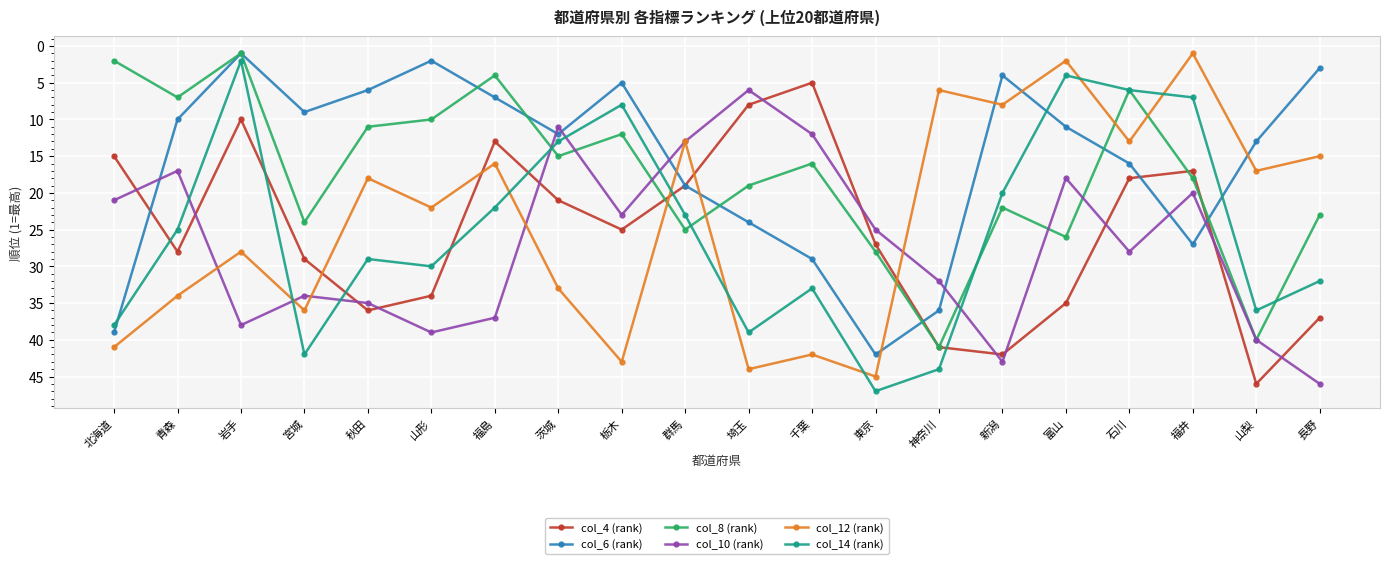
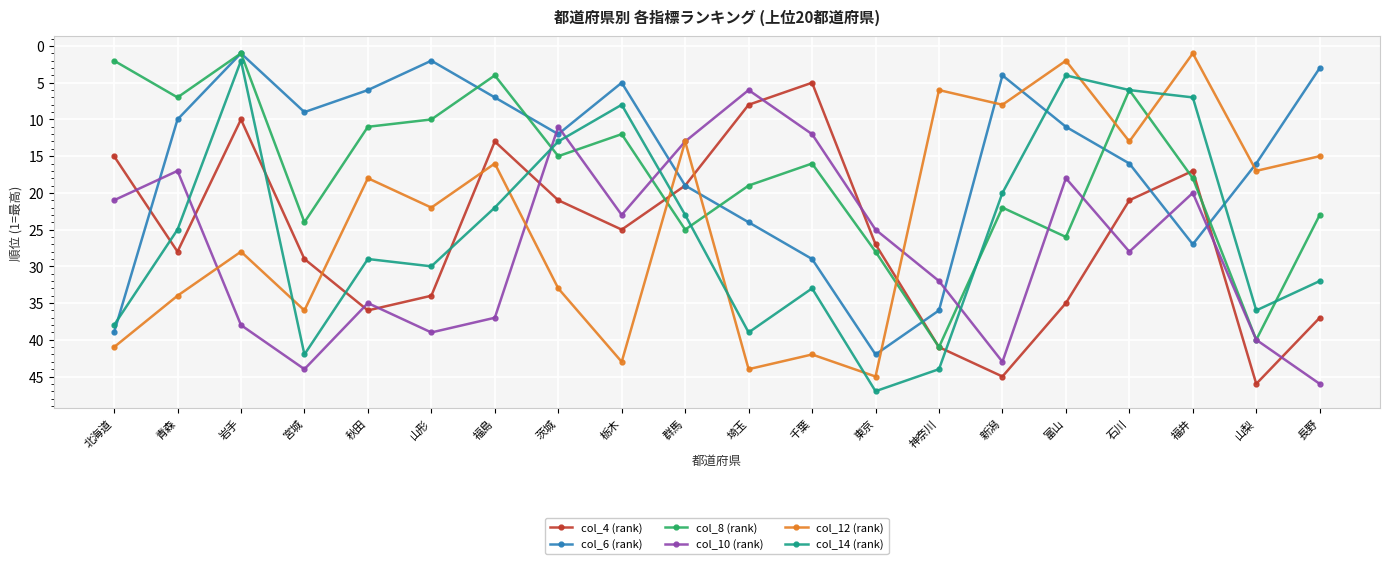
  {
    "col_4 (rank)": {
      "北海道": 15,
      "青森": 28,
      "岩手": 10,
      "宮城": 29,
      "秋田": 36,
      "山形": 34,
      "福島": 13,
      "茨城": 21,
      "栃木": 25,
      "埼玉": 8,
      "千葉": 5,
      "東京": 27,
-     "新潟": 42,
+     "新潟": 45,
      "富山": 35,
-     "石川": 18,
+     "石川": 21,
      "福井": 17,
      "山梨": 46,
      "長野": 37
    },
    "col_6 (rank)": {
      "北海道": 39,
      "青森": 10,
      "宮城": 9,
      "秋田": 6,
      "山形": 2,
      "福島": 7,
      "茨城": 12,
      "栃木": 5,
      "埼玉": 24,
      "千葉": 29,
      "東京": 42,
      "神奈川": 36,
      "新潟": 4,
      "富山": 11,
      "石川": 16,
      "福井": 27,
-     "山梨": 13,
+     "山梨": 16,
      "長野": 3
    },
    "col_10 (rank)": {
      "北海道": 21,
      "青森": 17,
      "岩手": 38,
-     "宮城": 34,
+     "宮城": 44,
      "秋田": 35,
      "山形": 39,
      "福島": 37,
      "茨城": 11,
      "栃木": 23,
      "埼玉": 6,
      "千葉": 12,
      "東京": 25,
      "神奈川": 32,
      "新潟": 43,
      "富山": 18,
      "石川": 28,
      "福井": 20,
      "長野": 46
    },
    "col_12 (rank)": {
      "北海道": 41,
      "青森": 34,
      "岩手": 28,
      "宮城": 36,
      "秋田": 18,
      "山形": 22,
      "福島": 16,
      "茨城": 33,
      "栃木": 43,
      "埼玉": 44,
      "千葉": 42,
      "東京": 45,
      "神奈川": 6,
      "新潟": 8,
      "富山": 2,
      "石川": 13,
      "福井": 1,
      "山梨": 17,
      "長野": 15
    }
  }
